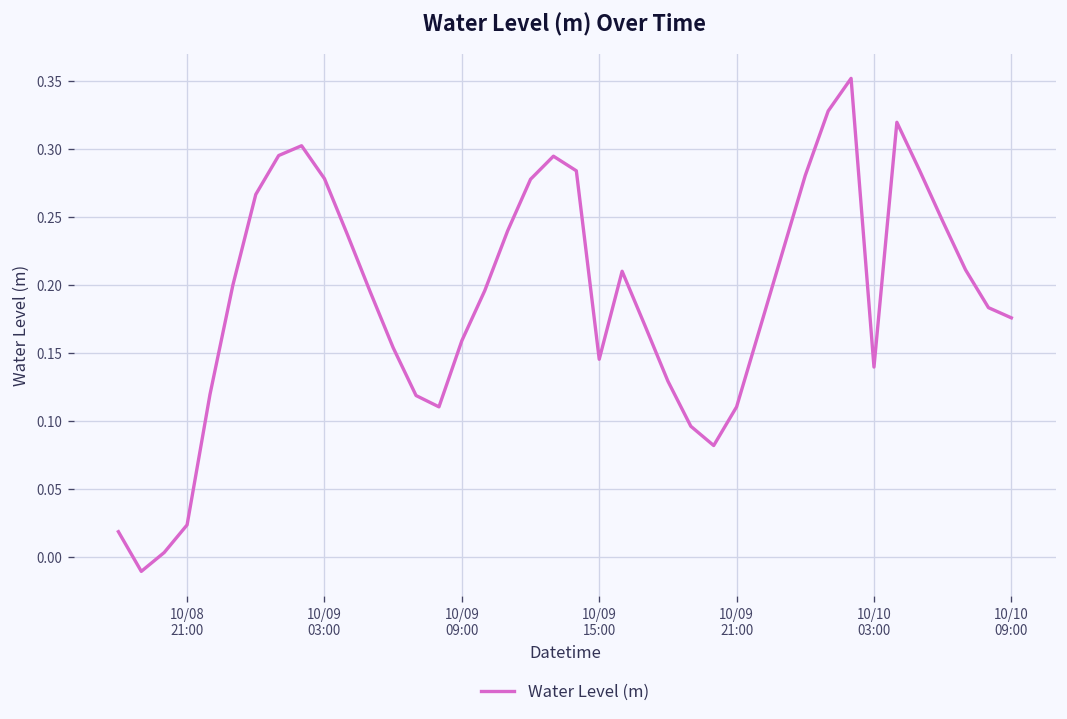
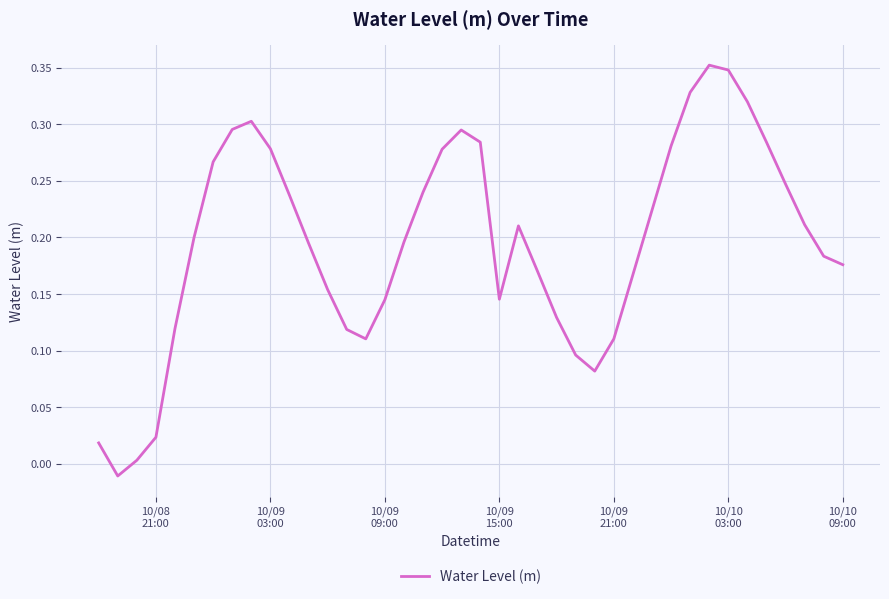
  {
    "10/08 21:00": 0.023,
    "10/09 03:00": 0.278,
-   "10/09 09:00": 0.159,
+   "10/09 09:00": 0.145,
    "10/09 15:00": 0.145,
    "10/09 21:00": 0.110,
-   "10/10 03:00": 0.140,
+   "10/10 03:00": 0.348,
    "10/10 09:00": 0.176
  }
